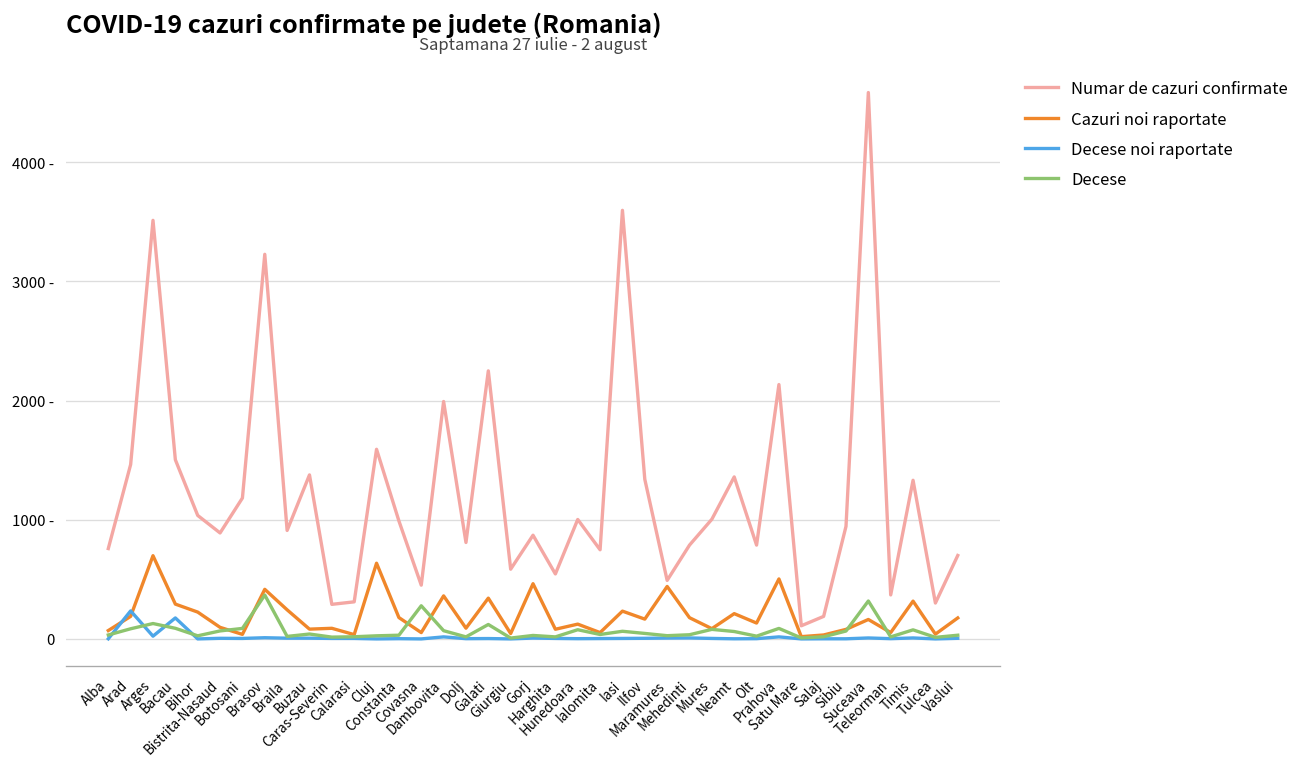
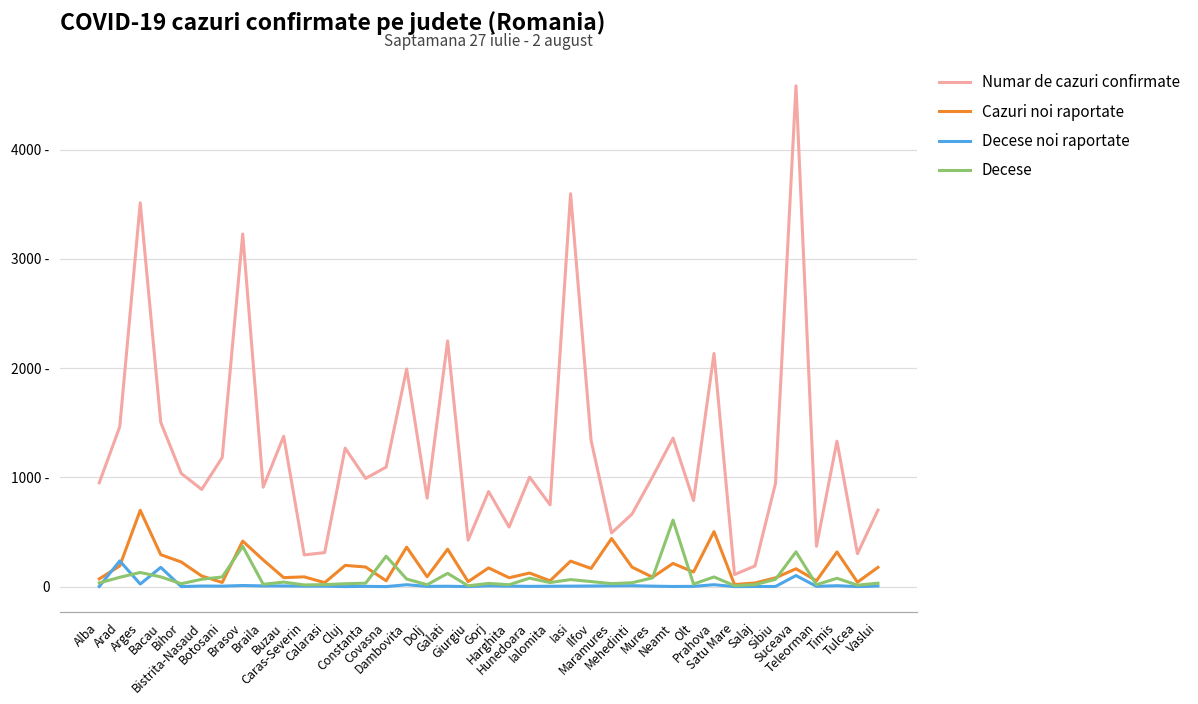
  {
    "Numar de cazuri confirmate": {
-     "Alba": "800 -",
+     "Alba": "1000 -",
      "Arad": "1500 -",
      "Arges": "3500 -",
      "Bacau": "1500 -",
      "Bihor": "1000 -",
      "Bistrita-Nasaud": "900 -",
      "Botosani": "1200 -",
      "Brasov": "3200 -",
      "Braila": "900 -",
      "Buzau": "1400 -",
      "Caras-Severin": "300 -",
      "Calarasi": "300 -",
-     "Cluj": "1600 -",
+     "Cluj": "1300 -",
      "Constanta": "1000 -",
-     "Covasna": "500 -",
+     "Covasna": "1100 -",
      "Dambovita": "2000 -",
      "Dolj": "800 -",
      "Galati": "2200 -",
-     "Giurgiu": "600 -",
+     "Giurgiu": "400 -",
      "Gorj": "900 -",
      "Harghita": "500 -",
      "Hunedoara": "1000 -",
      "Ialomita": "700 -",
      "Iasi": "3600 -",
      "Ilfov": "1300 -",
      "Maramures": "500 -",
-     "Mehedinti": "800 -",
+     "Mehedinti": "700 -",
      "Mures": "1000 -",
      "Neamt": "1400 -",
      "Olt": "800 -",
      "Prahova": "2100 -",
      "Satu Mare": "100 -",
      "Salaj": "200 -",
      "Sibiu": "900 -",
      "Suceava": "4600 -",
      "Teleorman": "400 -",
      "Timis": "1300 -",
      "Tulcea": "300 -",
      "Vaslui": "700 -"
    },
    "Cazuri noi raportate": {
      "Alba": "100 -",
      "Arad": "200 -",
      "Arges": "700 -",
      "Bacau": "300 -",
      "Bihor": "200 -",
      "Bistrita-Nasaud": "100 -",
      "Botosani": "0 -",
      "Brasov": "400 -",
      "Braila": "200 -",
      "Buzau": "100 -",
      "Caras-Severin": "100 -",
-     "Cluj": "600 -",
+     "Cluj": "200 -",
      "Constanta": "200 -",
      "Covasna": "100 -",
      "Dambovita": "400 -",
      "Dolj": "100 -",
      "Galati": "300 -",
      "Giurgiu": "0 -",
-     "Gorj": "500 -",
+     "Gorj": "200 -",
      "Harghita": "100 -",
      "Hunedoara": "100 -",
      "Iasi": "200 -",
      "Ilfov": "200 -",
      "Maramures": "400 -",
      "Mehedinti": "200 -",
      "Neamt": "200 -",
      "Olt": "100 -",
      "Prahova": "500 -",
      "Suceava": "200 -",
      "Teleorman": "100 -",
      "Timis": "300 -",
      "Tulcea": "0 -",
      "Vaslui": "200 -"
    },
    "Decese noi raportate": {
      "Alba": "0 -",
      "Arad": "200 -",
      "Arges": "0 -",
      "Bacau": "200 -",
      "Bihor": "0 -",
      "Bistrita-Nasaud": "0 -",
      "Botosani": "0 -",
      "Brasov": "0 -",
      "Buzau": "0 -",
      "Cluj": "0 -",
      "Constanta": "0 -",
      "Covasna": "0 -",
      "Dambovita": "0 -",
      "Galati": "0 -",
      "Hunedoara": "0 -",
      "Ialomita": "0 -",
      "Iasi": "0 -",
      "Ilfov": "0 -",
      "Mehedinti": "0 -",
      "Mures": "0 -",
      "Neamt": "0 -",
      "Prahova": "0 -",
      "Sibiu": "0 -",
-     "Suceava": "0 -",
+     "Suceava": "100 -",
      "Timis": "0 -",
      "Vaslui": "0 -"
    },
    "Decese": {
      "Alba": "0 -",
      "Arad": "100 -",
      "Arges": "100 -",
      "Bacau": "100 -",
      "Bihor": "0 -",
      "Bistrita-Nasaud": "100 -",
      "Botosani": "100 -",
      "Brasov": "400 -",
      "Buzau": "0 -",
      "Cluj": "0 -",
      "Constanta": "0 -",
      "Covasna": "300 -",
      "Dambovita": "100 -",
      "Galati": "100 -",
      "Hunedoara": "100 -",
      "Iasi": "100 -",
      "Ilfov": "0 -",
      "Mehedinti": "0 -",
-     "Neamt": "100 -",
+     "Neamt": "600 -",
      "Prahova": "100 -",
      "Suceava": "300 -",
      "Timis": "100 -",
      "Vaslui": "0 -"
    }
  }
